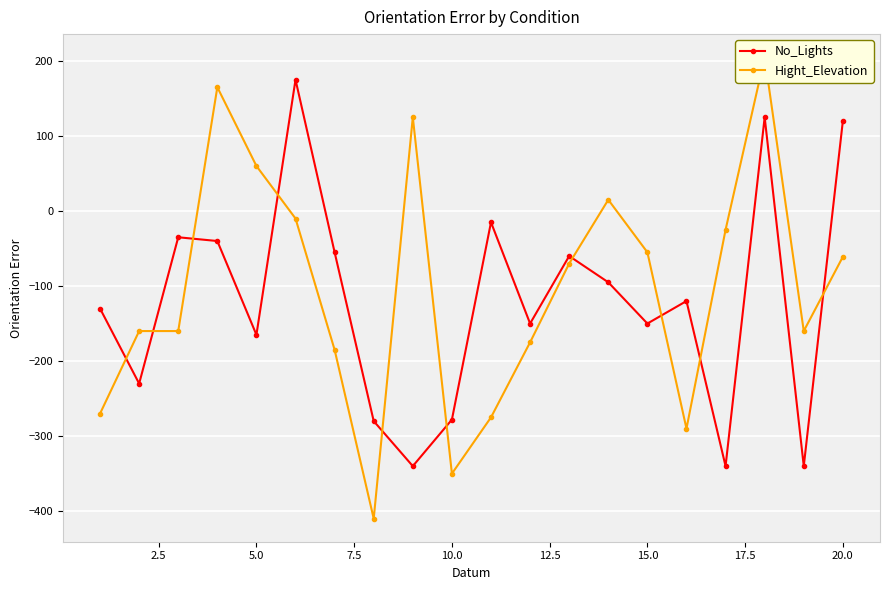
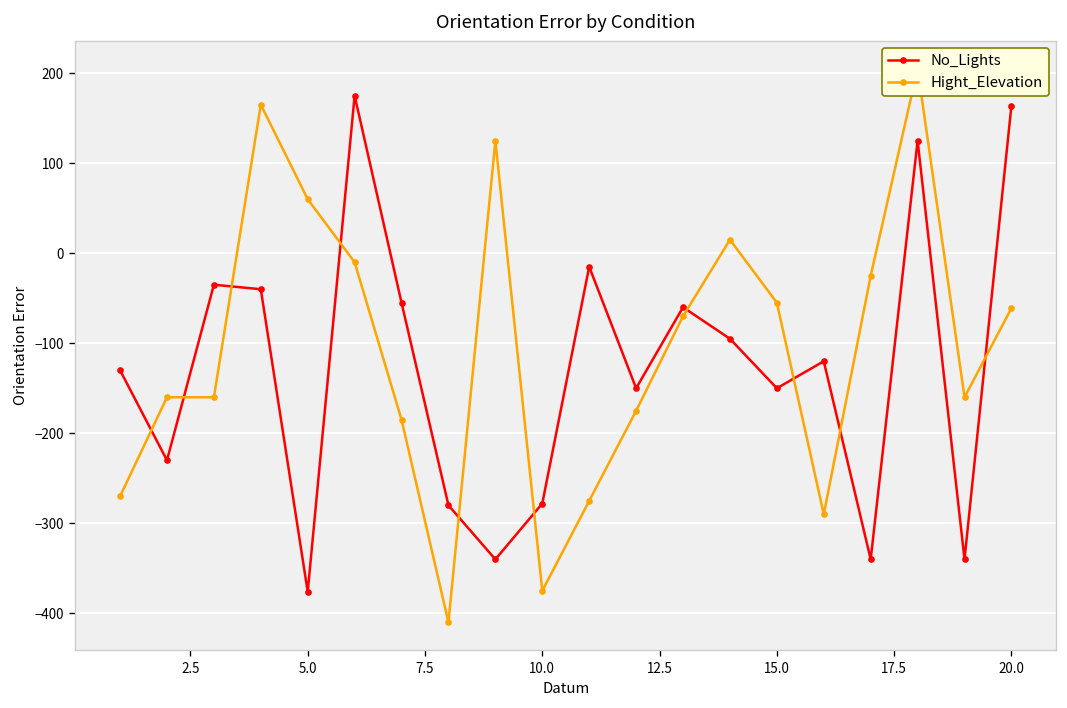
  {
    "No_Lights": {
-     "5.0": -170,
+     "5.0": -380,
      "10.0": -280,
      "15.0": -150,
-     "20.0": 120
+     "20.0": 160
    },
    "Hight_Elevation": {
      "5.0": 60,
-     "10.0": -350,
+     "10.0": -380,
      "15.0": -60,
      "20.0": -60
    }
  }
